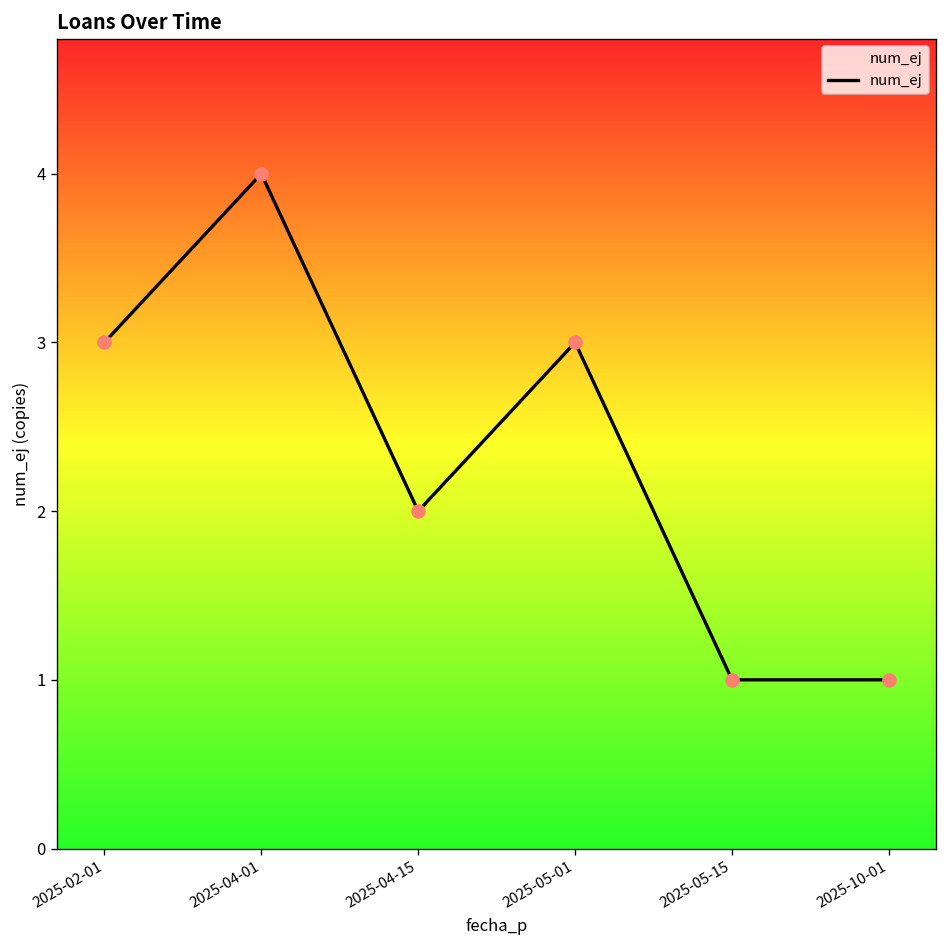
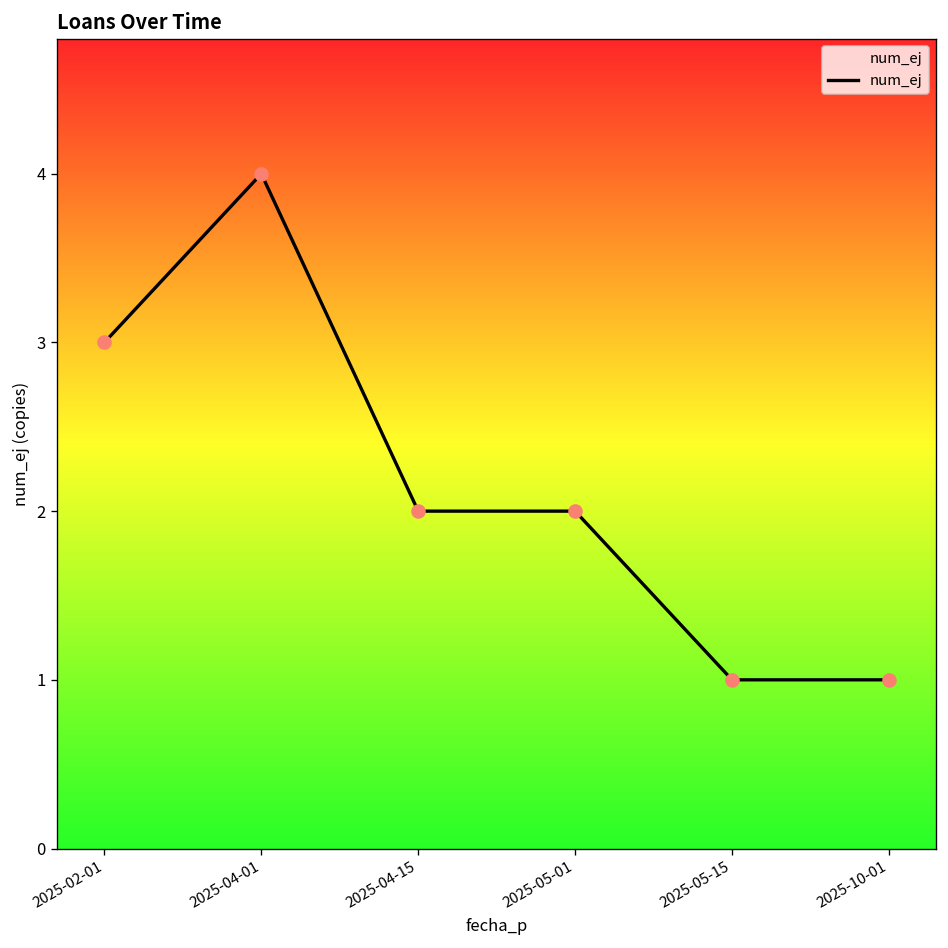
  {
    "2025-02-01": 3,
    "2025-04-01": 4,
    "2025-04-15": 2,
-   "2025-05-01": 3,
+   "2025-05-01": 2,
    "2025-05-15": 1,
    "2025-10-01": 1
  }
